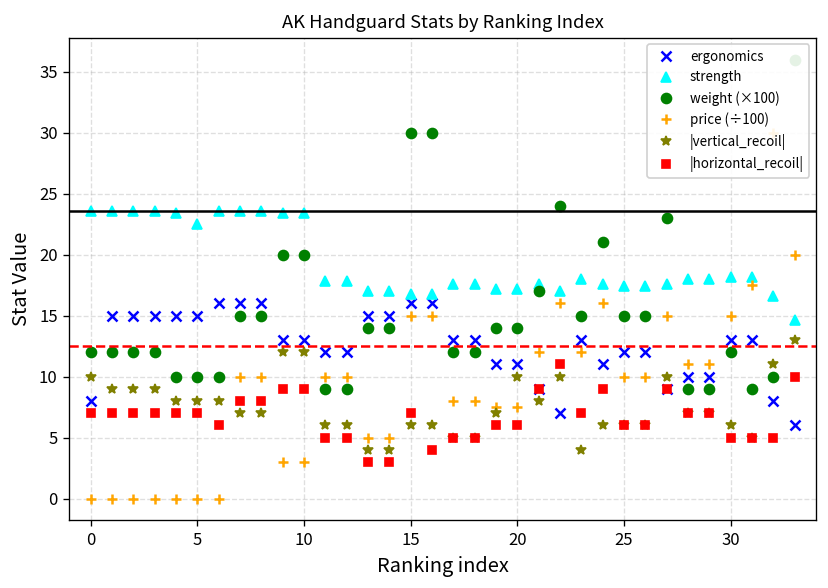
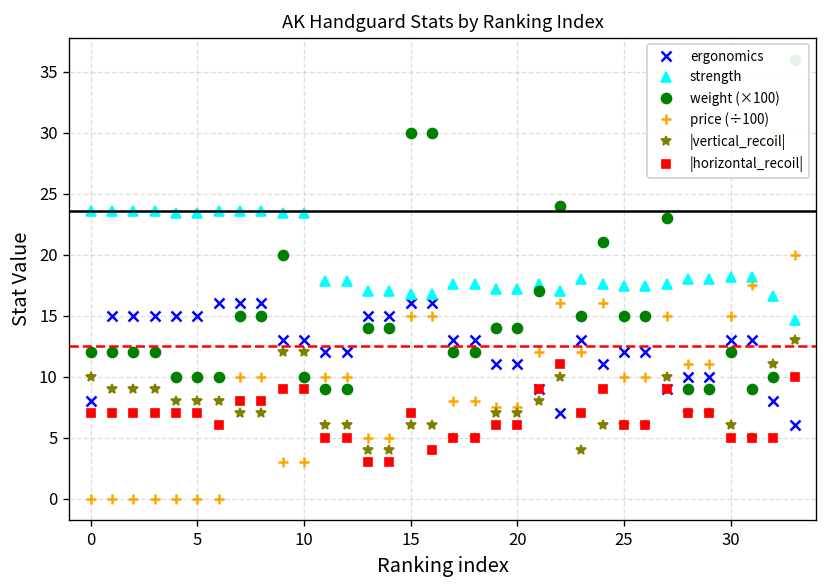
  {
    "ergonomics": {
      "0": 8.0,
      "5": 15.0,
      "10": 13.0,
      "15": 16.0,
      "20": 11.0,
      "25": 12.0,
      "30": 13.0
    },
    "strength": {
      "0": 23.6,
-     "5": 22.5,
+     "5": 23.4,
      "10": 23.4,
      "15": 16.8,
      "20": 17.2,
      "25": 17.4,
      "30": 18.2
    },
    "weight (×100)": {
      "0": 12.0,
      "5": 10.0,
-     "10": 20.0,
+     "10": 10.0,
      "15": 30.0,
      "20": 14.0,
      "25": 15.0,
      "30": 12.0
    },
    "price (÷100)": {
      "0": 0.0,
      "5": 0.0,
      "10": 3.0,
      "15": 15.0,
      "20": 7.5,
      "25": 10.0,
      "30": 15.0
    },
    "|vertical_recoil|": {
      "0": 10.0,
      "5": 8.0,
      "10": 12.0,
      "15": 6.0,
-     "20": 10.0,
+     "20": 7.0,
      "30": 6.0
    },
    "|horizontal_recoil|": {
      "0": 7.0,
      "5": 7.0,
      "10": 9.0,
      "15": 7.0,
      "20": 6.0,
      "30": 5.0
    }
  }
